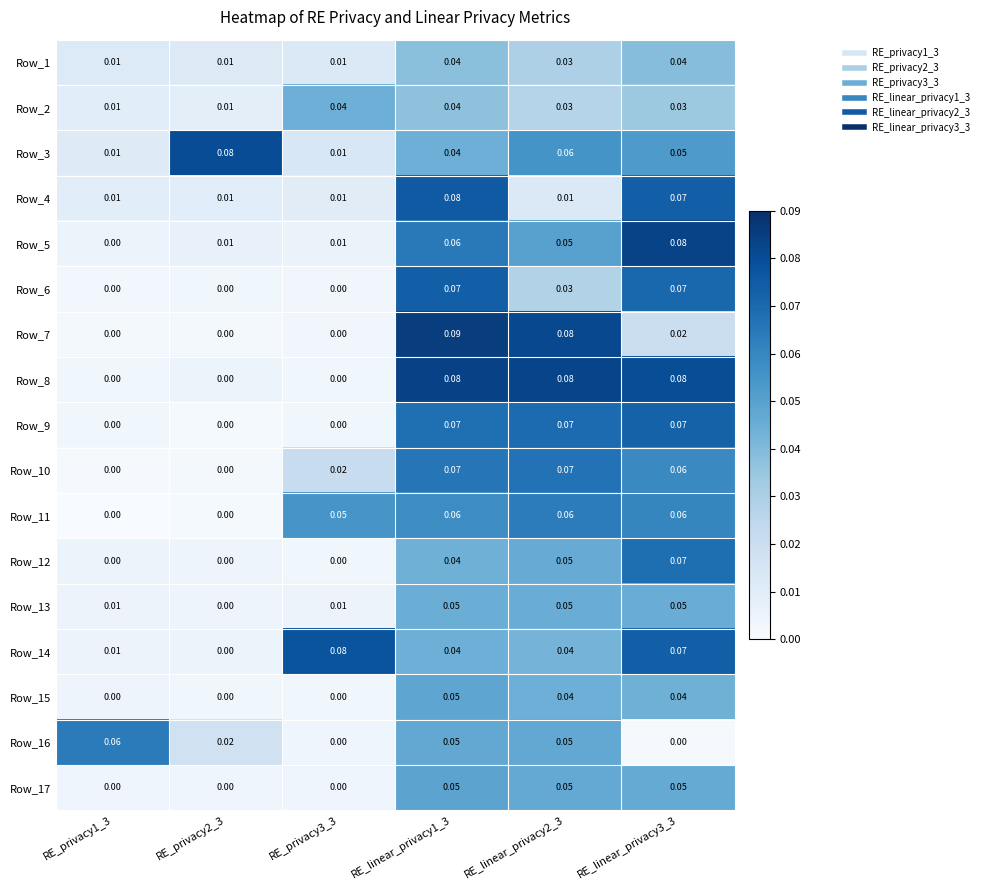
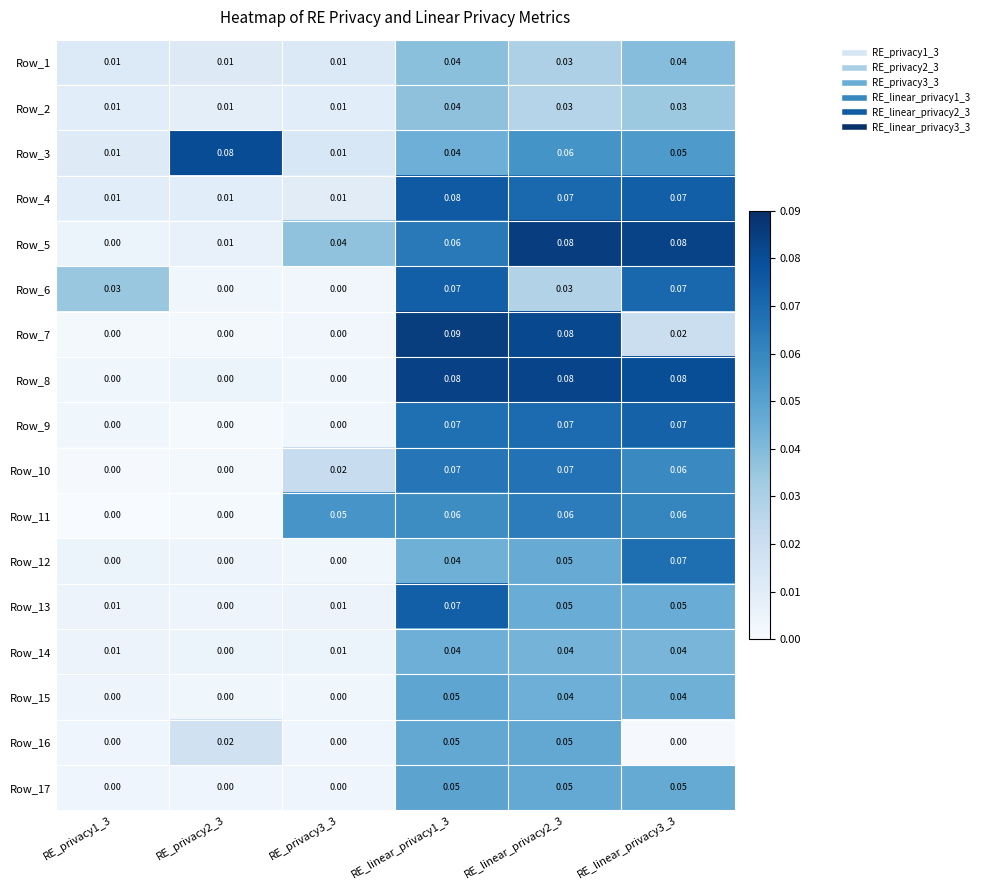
  {
    "Row_1": {
      "RE_privacy1_3": 0.01,
      "RE_privacy2_3": 0.01,
      "RE_privacy3_3": 0.01,
      "RE_linear_privacy1_3": 0.04,
      "RE_linear_privacy2_3": 0.03,
      "RE_linear_privacy3_3": 0.04
    },
    "Row_2": {
      "RE_privacy1_3": 0.01,
      "RE_privacy2_3": 0.01,
-     "RE_privacy3_3": 0.04,
+     "RE_privacy3_3": 0.01,
      "RE_linear_privacy1_3": 0.04,
      "RE_linear_privacy2_3": 0.03,
      "RE_linear_privacy3_3": 0.03
    },
    "Row_3": {
      "RE_privacy1_3": 0.01,
      "RE_privacy2_3": 0.08,
      "RE_privacy3_3": 0.01,
      "RE_linear_privacy1_3": 0.04,
      "RE_linear_privacy2_3": 0.06,
      "RE_linear_privacy3_3": 0.05
    },
    "Row_4": {
      "RE_privacy1_3": 0.01,
      "RE_privacy2_3": 0.01,
      "RE_privacy3_3": 0.01,
      "RE_linear_privacy1_3": 0.08,
-     "RE_linear_privacy2_3": 0.01,
+     "RE_linear_privacy2_3": 0.07,
      "RE_linear_privacy3_3": 0.07
    },
    "Row_5": {
      "RE_privacy1_3": 0.00,
      "RE_privacy2_3": 0.01,
-     "RE_privacy3_3": 0.01,
+     "RE_privacy3_3": 0.04,
      "RE_linear_privacy1_3": 0.06,
-     "RE_linear_privacy2_3": 0.05,
+     "RE_linear_privacy2_3": 0.08,
      "RE_linear_privacy3_3": 0.08
    },
    "Row_6": {
-     "RE_privacy1_3": 0.00,
+     "RE_privacy1_3": 0.03,
      "RE_privacy2_3": 0.00,
      "RE_privacy3_3": 0.00,
      "RE_linear_privacy1_3": 0.07,
      "RE_linear_privacy2_3": 0.03,
      "RE_linear_privacy3_3": 0.07
    },
    "Row_7": {
      "RE_privacy1_3": 0.00,
      "RE_privacy2_3": 0.00,
      "RE_privacy3_3": 0.00,
      "RE_linear_privacy1_3": 0.09,
      "RE_linear_privacy2_3": 0.08,
      "RE_linear_privacy3_3": 0.02
    },
    "Row_8": {
      "RE_privacy1_3": 0.00,
      "RE_privacy2_3": 0.00,
      "RE_privacy3_3": 0.00,
      "RE_linear_privacy1_3": 0.08,
      "RE_linear_privacy2_3": 0.08,
      "RE_linear_privacy3_3": 0.08
    },
    "Row_9": {
      "RE_privacy1_3": 0.00,
      "RE_privacy2_3": 0.00,
      "RE_privacy3_3": 0.00,
      "RE_linear_privacy1_3": 0.07,
      "RE_linear_privacy2_3": 0.07,
      "RE_linear_privacy3_3": 0.07
    },
    "Row_10": {
      "RE_privacy1_3": 0.00,
      "RE_privacy2_3": 0.00,
      "RE_privacy3_3": 0.02,
      "RE_linear_privacy1_3": 0.07,
      "RE_linear_privacy2_3": 0.07,
      "RE_linear_privacy3_3": 0.06
    },
    "Row_11": {
      "RE_privacy1_3": 0.00,
      "RE_privacy2_3": 0.00,
      "RE_privacy3_3": 0.05,
      "RE_linear_privacy1_3": 0.06,
      "RE_linear_privacy2_3": 0.06,
      "RE_linear_privacy3_3": 0.06
    },
    "Row_12": {
      "RE_privacy1_3": 0.00,
      "RE_privacy2_3": 0.00,
      "RE_privacy3_3": 0.00,
      "RE_linear_privacy1_3": 0.04,
      "RE_linear_privacy2_3": 0.05,
      "RE_linear_privacy3_3": 0.07
    },
    "Row_13": {
      "RE_privacy1_3": 0.01,
      "RE_privacy2_3": 0.00,
      "RE_privacy3_3": 0.01,
-     "RE_linear_privacy1_3": 0.05,
+     "RE_linear_privacy1_3": 0.07,
      "RE_linear_privacy2_3": 0.05,
      "RE_linear_privacy3_3": 0.05
    },
    "Row_14": {
      "RE_privacy1_3": 0.01,
      "RE_privacy2_3": 0.00,
-     "RE_privacy3_3": 0.08,
+     "RE_privacy3_3": 0.01,
      "RE_linear_privacy1_3": 0.04,
      "RE_linear_privacy2_3": 0.04,
-     "RE_linear_privacy3_3": 0.07
+     "RE_linear_privacy3_3": 0.04
    },
    "Row_15": {
      "RE_privacy1_3": 0.00,
      "RE_privacy2_3": 0.00,
      "RE_privacy3_3": 0.00,
      "RE_linear_privacy1_3": 0.05,
      "RE_linear_privacy2_3": 0.04,
      "RE_linear_privacy3_3": 0.04
    },
    "Row_16": {
-     "RE_privacy1_3": 0.06,
+     "RE_privacy1_3": 0.00,
      "RE_privacy2_3": 0.02,
      "RE_privacy3_3": 0.00,
      "RE_linear_privacy1_3": 0.05,
      "RE_linear_privacy2_3": 0.05,
      "RE_linear_privacy3_3": 0.00
    },
    "Row_17": {
      "RE_privacy1_3": 0.00,
      "RE_privacy2_3": 0.00,
      "RE_privacy3_3": 0.00,
      "RE_linear_privacy1_3": 0.05,
      "RE_linear_privacy2_3": 0.05,
      "RE_linear_privacy3_3": 0.05
    }
  }
